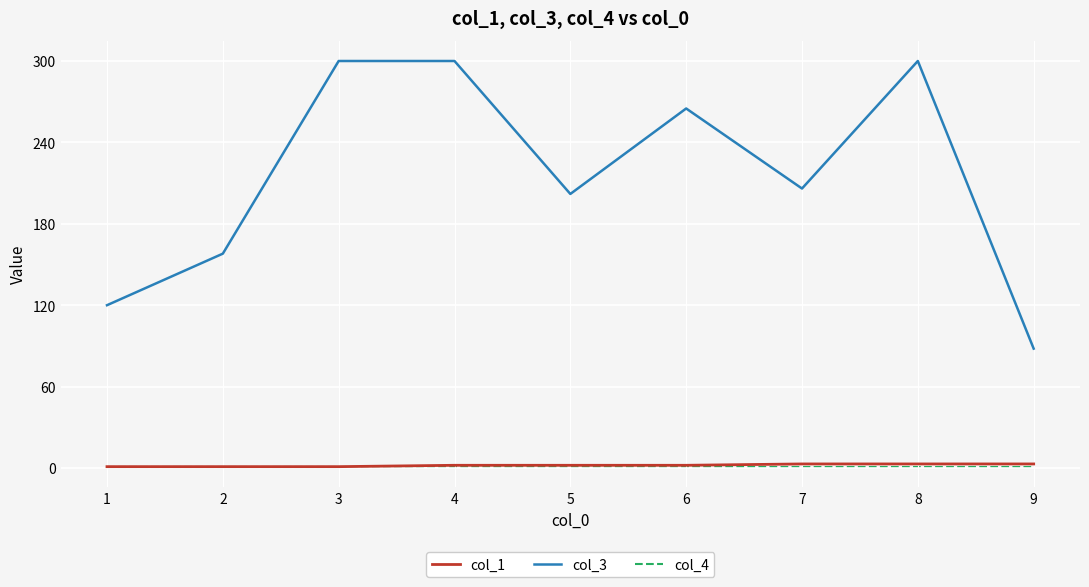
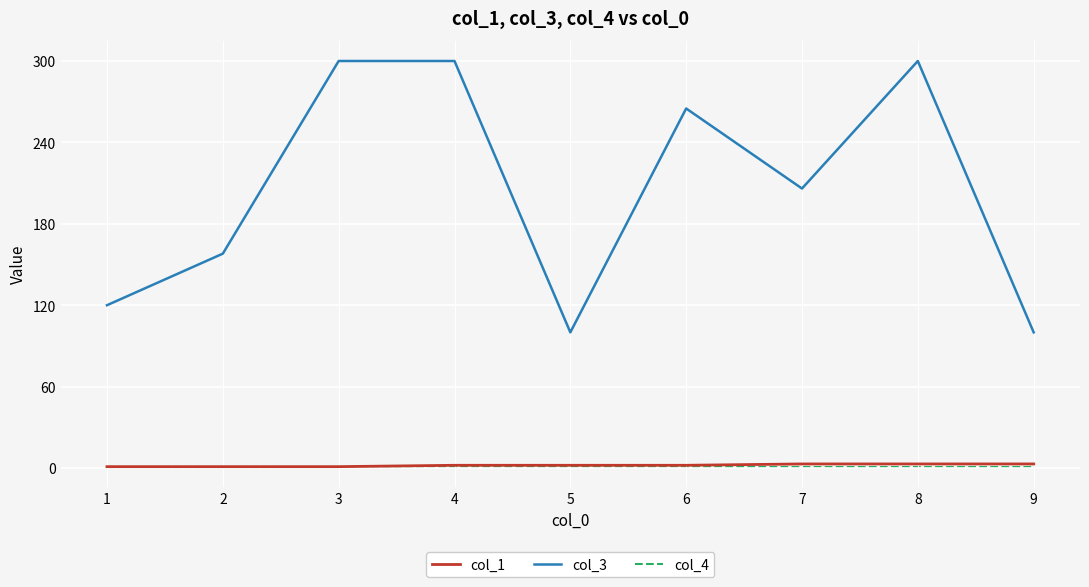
  {
    "col_1": {
      "7": 3,
      "8": 3,
      "9": 3
    },
    "col_3": {
      "1": 120,
      "2": 158,
      "3": 300,
      "4": 300,
-     "5": 202,
+     "5": 100,
      "6": 265,
      "7": 206,
      "8": 300,
-     "9": 88
+     "9": 100
    },
    "col_4": {
      "7": 1,
      "8": 1,
      "9": 1
    }
  }
